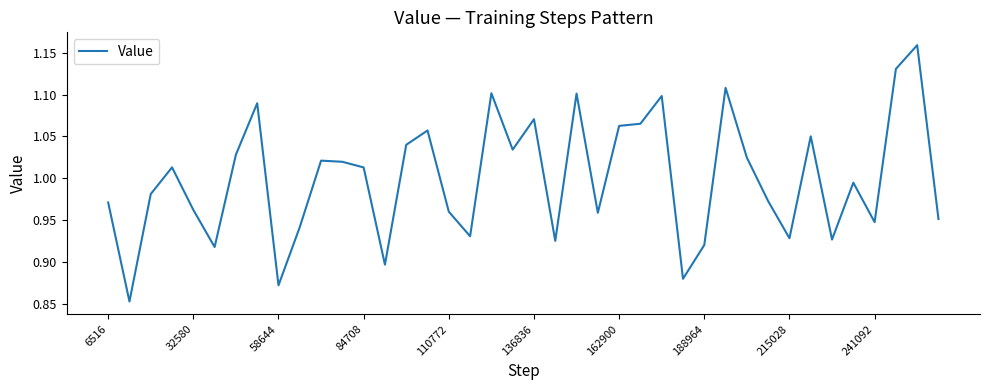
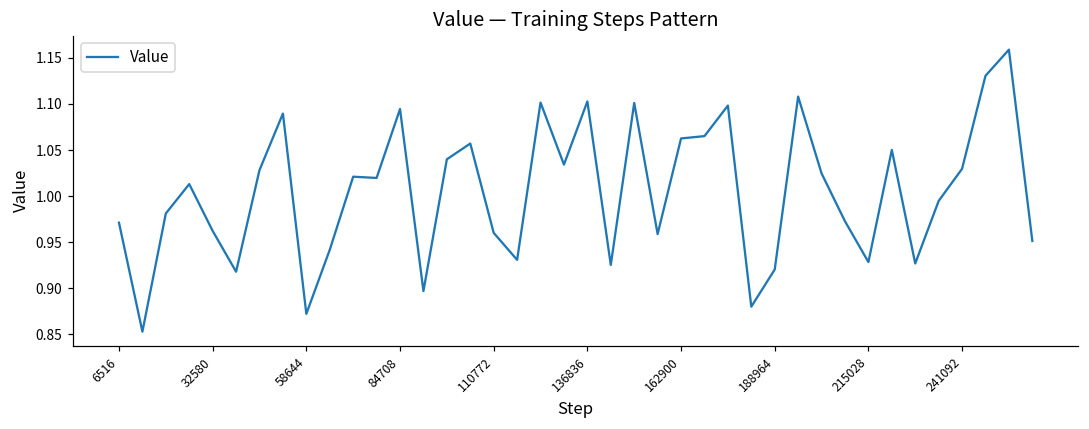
  {
    "6516": 0.97,
    "32580": 0.96,
    "58644": 0.87,
-   "84708": 1.01,
+   "84708": 1.09,
    "110772": 0.96,
-   "136836": 1.07,
+   "136836": 1.10,
    "162900": 1.06,
    "188964": 0.92,
    "215028": 0.93,
-   "241092": 0.95
+   "241092": 1.03
  }
